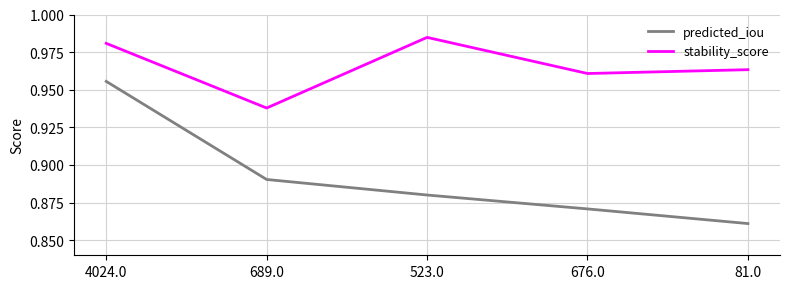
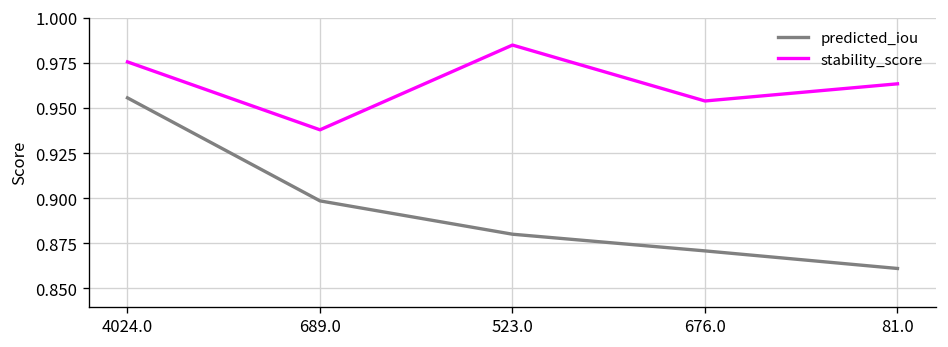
  {
    "predicted_iou": {
      "4024.0": 0.956,
-     "689.0": 0.890,
+     "689.0": 0.899,
      "523.0": 0.880,
      "676.0": 0.871,
      "81.0": 0.861
    },
    "stability_score": {
-     "4024.0": 0.981,
+     "4024.0": 0.975,
      "689.0": 0.938,
      "523.0": 0.985,
-     "676.0": 0.961,
+     "676.0": 0.954,
      "81.0": 0.963
    }
  }
